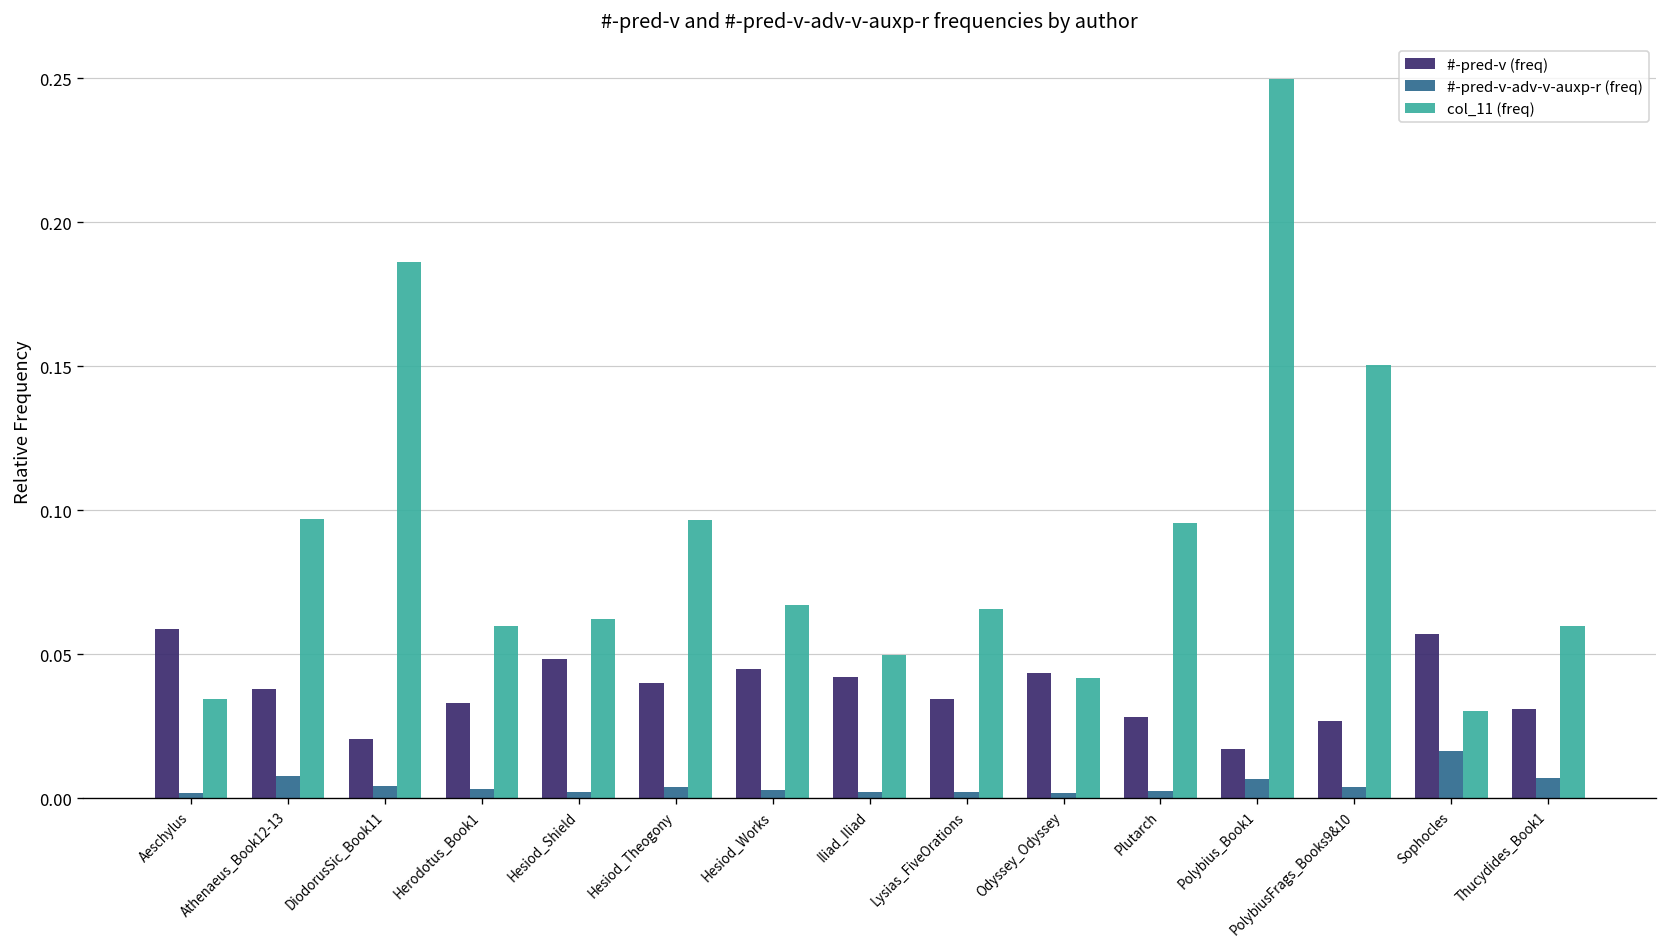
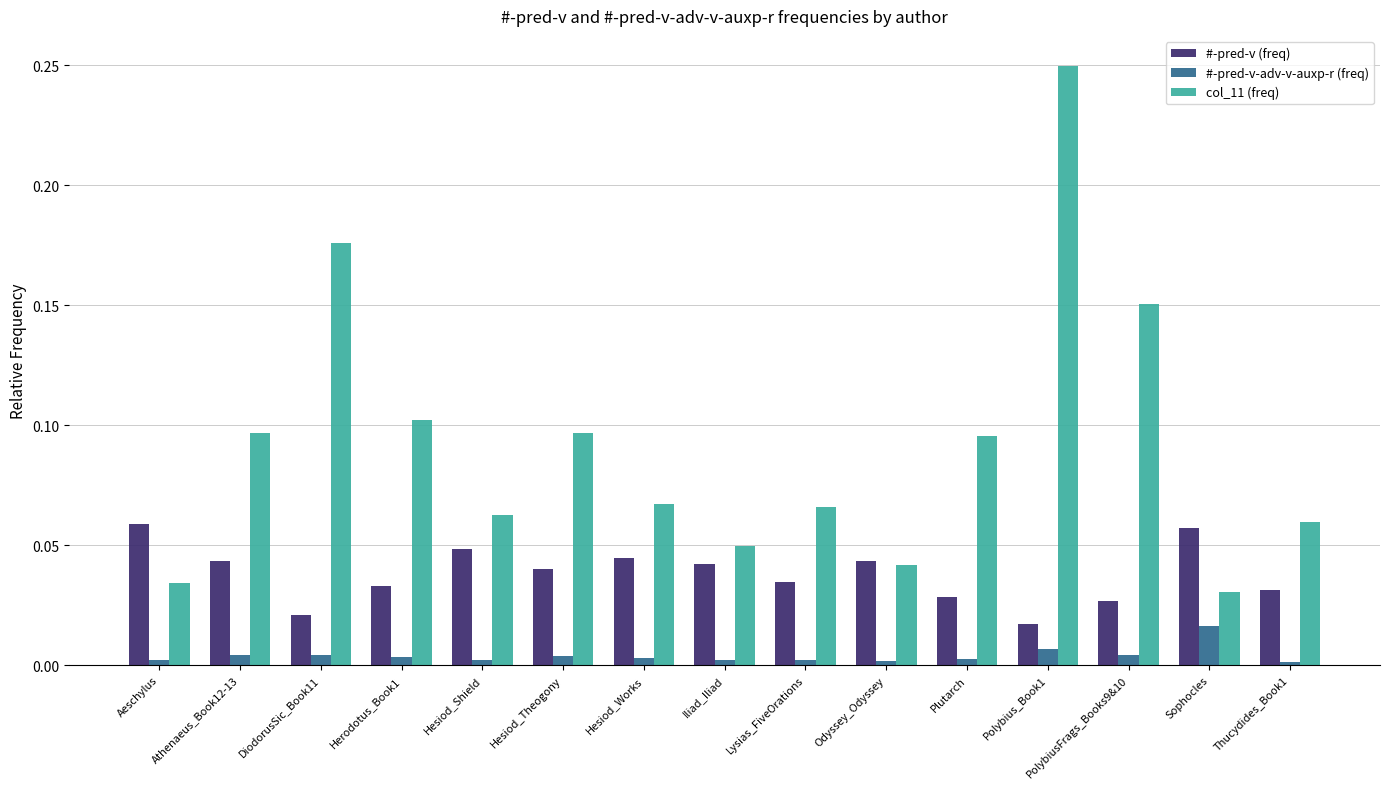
  {
    "#-pred-v (freq)": {
      "Aeschylus": 0.059,
-     "Athenaeus_Book12-13": 0.038,
+     "Athenaeus_Book12-13": 0.043,
      "DiodorusSic_Book11": 0.021,
      "Herodotus_Book1": 0.033,
      "Hesiod_Shield": 0.048,
      "Hesiod_Theogony": 0.040,
      "Hesiod_Works": 0.045,
      "Iliad_Iliad": 0.042,
      "Lysias_FiveOrations": 0.035,
      "Odyssey_Odyssey": 0.044,
      "Plutarch": 0.028,
      "Polybius_Book1": 0.017,
      "PolybiusFrags_Books9&10": 0.027,
      "Sophocles": 0.057,
      "Thucydides_Book1": 0.031
    },
    "#-pred-v-adv-v-auxp-r (freq)": {
      "Aeschylus": 0.002,
-     "Athenaeus_Book12-13": 0.008,
+     "Athenaeus_Book12-13": 0.004,
      "DiodorusSic_Book11": 0.004,
      "Herodotus_Book1": 0.003,
      "Hesiod_Shield": 0.002,
      "Hesiod_Theogony": 0.004,
      "Hesiod_Works": 0.003,
      "Iliad_Iliad": 0.002,
      "Lysias_FiveOrations": 0.002,
      "Odyssey_Odyssey": 0.002,
      "Plutarch": 0.003,
      "Polybius_Book1": 0.007,
      "PolybiusFrags_Books9&10": 0.004,
      "Sophocles": 0.016,
-     "Thucydides_Book1": 0.007
+     "Thucydides_Book1": 0.002
    },
    "col_11 (freq)": {
      "Aeschylus": 0.034,
      "Athenaeus_Book12-13": 0.097,
-     "DiodorusSic_Book11": 0.186,
-     "Herodotus_Book1": 0.060,
+     "DiodorusSic_Book11": 0.176,
+     "Herodotus_Book1": 0.102,
      "Hesiod_Shield": 0.062,
      "Hesiod_Theogony": 0.097,
      "Hesiod_Works": 0.067,
      "Iliad_Iliad": 0.050,
      "Lysias_FiveOrations": 0.066,
      "Odyssey_Odyssey": 0.042,
      "Plutarch": 0.096,
      "Polybius_Book1": 0.250,
      "PolybiusFrags_Books9&10": 0.150,
      "Sophocles": 0.030,
      "Thucydides_Book1": 0.060
    }
  }
